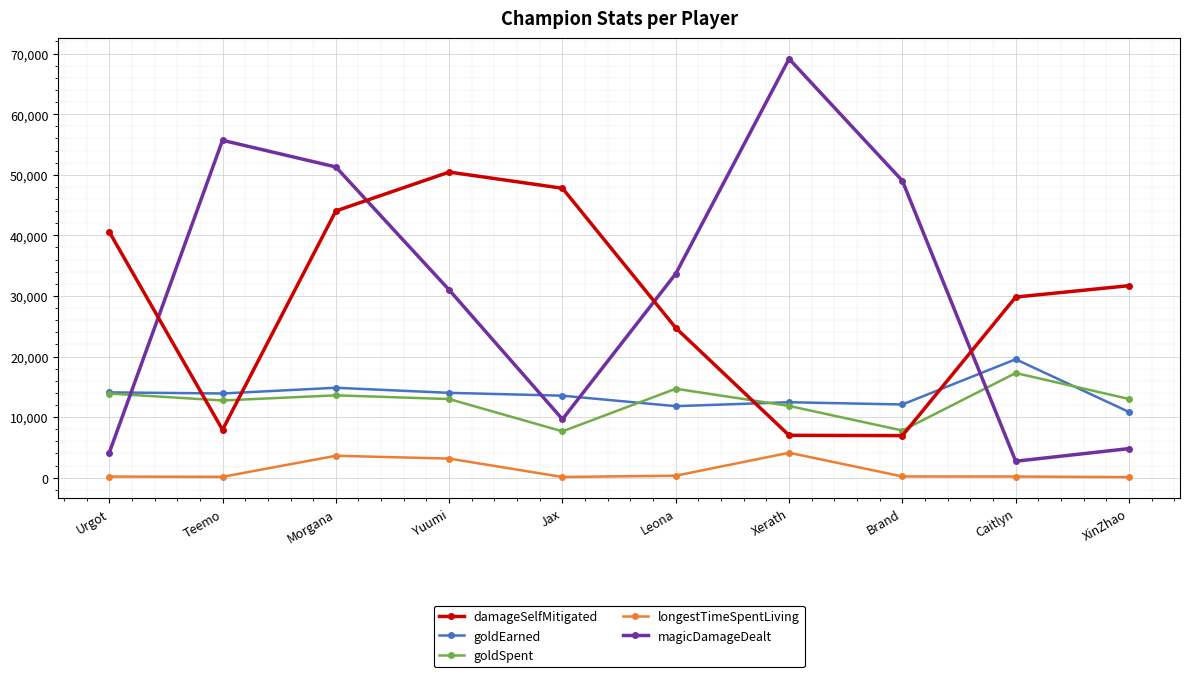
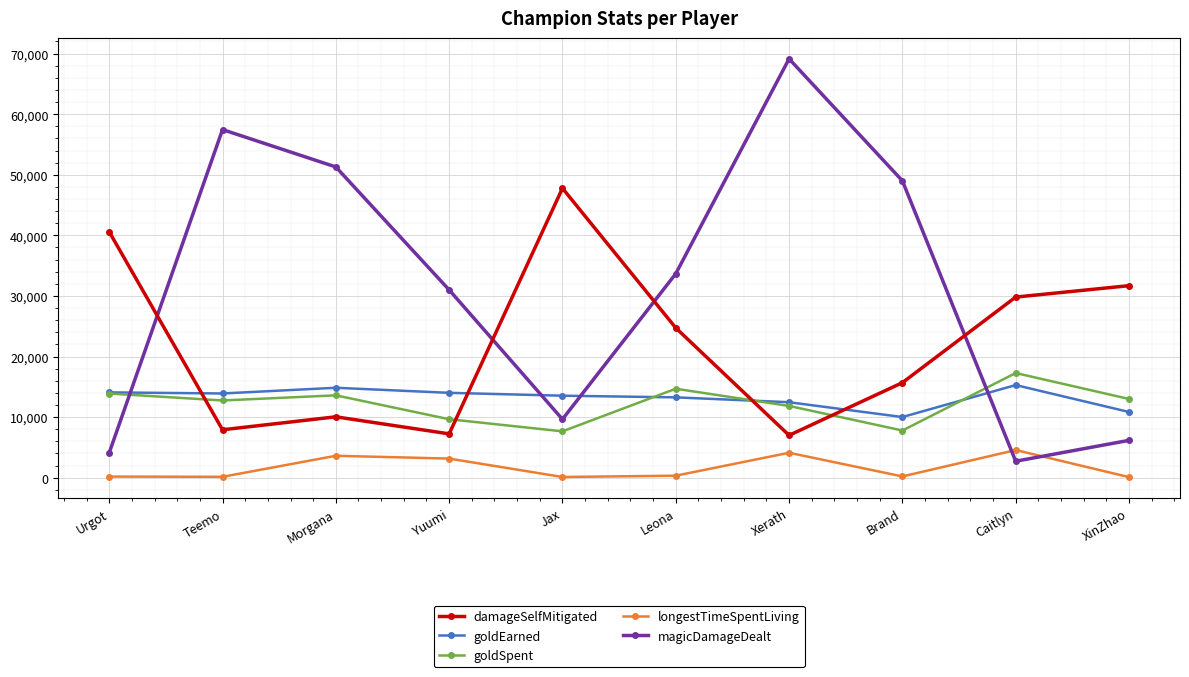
  {
    "damageSelfMitigated": {
      "Urgot": "41,000",
      "Teemo": "8,000",
-     "Morgana": "44,000",
-     "Yuumi": "50,000",
+     "Morgana": "10,000",
+     "Yuumi": "7,000",
      "Jax": "48,000",
      "Leona": "25,000",
      "Xerath": "7,000",
-     "Brand": "7,000",
+     "Brand": "16,000",
      "Caitlyn": "30,000",
      "XinZhao": "32,000"
    },
    "goldEarned": {
      "Teemo": "14,000",
      "Morgana": "15,000",
      "Yuumi": "14,000",
      "Jax": "14,000",
-     "Leona": "12,000",
+     "Leona": "13,000",
      "Xerath": "12,000",
-     "Brand": "12,000",
-     "Caitlyn": "20,000",
+     "Brand": "10,000",
+     "Caitlyn": "15,000",
      "XinZhao": "11,000"
    },
    "goldSpent": {
      "Teemo": "13,000",
      "Morgana": "14,000",
-     "Yuumi": "13,000",
+     "Yuumi": "10,000",
      "Jax": "8,000",
      "Leona": "15,000",
      "Xerath": "12,000",
      "Brand": "8,000",
      "Caitlyn": "17,000",
      "XinZhao": "13,000"
    },
    "longestTimeSpentLiving": {
      "Urgot": "0",
      "Teemo": "0",
      "Morgana": "4,000",
      "Yuumi": "3,000",
      "Jax": "0",
      "Leona": "0",
      "Xerath": "4,000",
      "Brand": "0",
-     "Caitlyn": "0",
+     "Caitlyn": "5,000",
      "XinZhao": "0"
    },
    "magicDamageDealt": {
      "Urgot": "4,000",
-     "Teemo": "56,000",
+     "Teemo": "57,000",
      "Morgana": "51,000",
      "Yuumi": "31,000",
      "Jax": "10,000",
      "Leona": "34,000",
      "Xerath": "69,000",
      "Brand": "49,000",
      "Caitlyn": "3,000",
-     "XinZhao": "5,000"
+     "XinZhao": "6,000"
    }
  }
